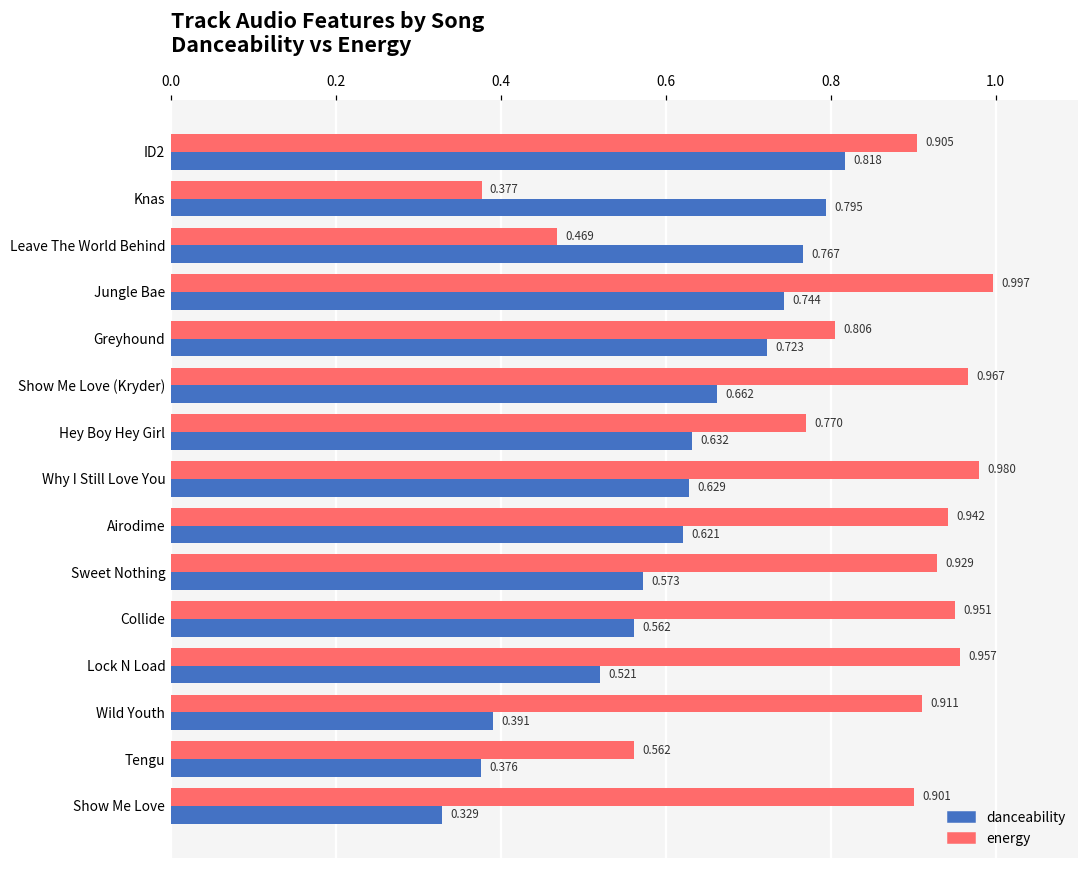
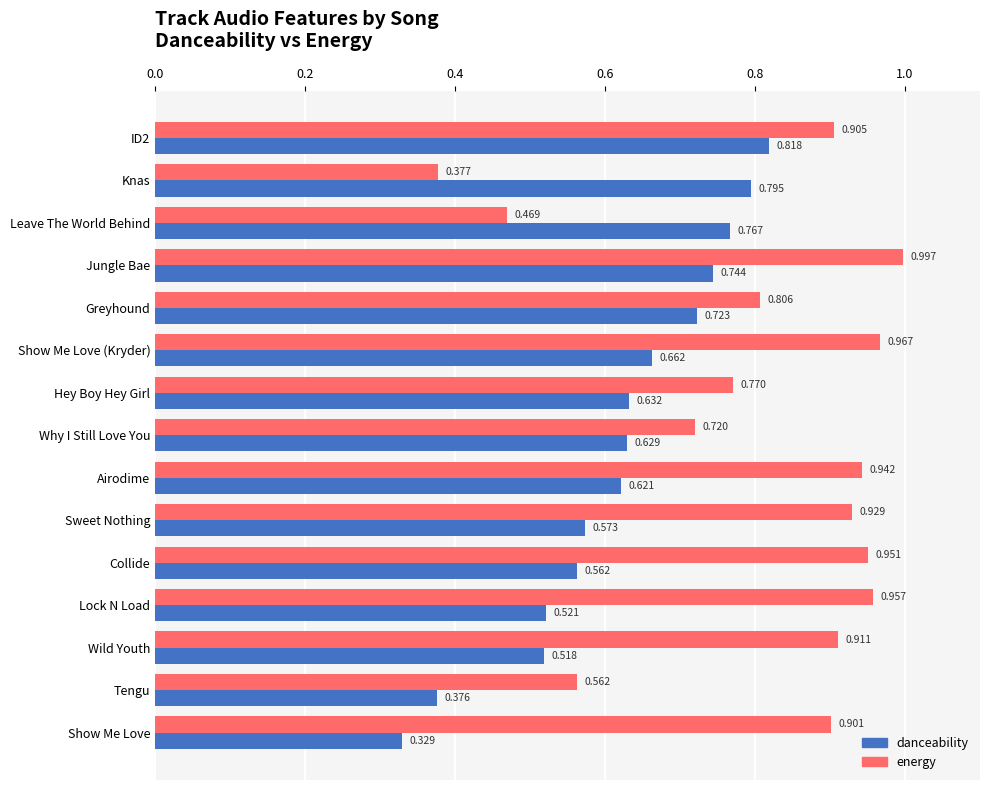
  {
    "danceability": {
      "ID2": 0.818,
      "Knas": 0.795,
      "Leave The World Behind": 0.767,
      "Jungle Bae": 0.744,
      "Greyhound": 0.723,
      "Show Me Love (Kryder)": 0.662,
      "Hey Boy Hey Girl": 0.632,
      "Why I Still Love You": 0.629,
      "Airodime": 0.621,
      "Sweet Nothing": 0.573,
      "Collide": 0.562,
      "Lock N Load": 0.521,
-     "Wild Youth": 0.391,
+     "Wild Youth": 0.518,
      "Tengu": 0.376,
      "Show Me Love": 0.329
    },
    "energy": {
      "ID2": 0.905,
      "Knas": 0.377,
      "Leave The World Behind": 0.469,
      "Jungle Bae": 0.997,
      "Greyhound": 0.806,
      "Show Me Love (Kryder)": 0.967,
      "Hey Boy Hey Girl": 0.770,
-     "Why I Still Love You": 0.980,
+     "Why I Still Love You": 0.720,
      "Airodime": 0.942,
      "Sweet Nothing": 0.929,
      "Collide": 0.951,
      "Lock N Load": 0.957,
      "Wild Youth": 0.911,
      "Tengu": 0.562,
      "Show Me Love": 0.901
    }
  }
